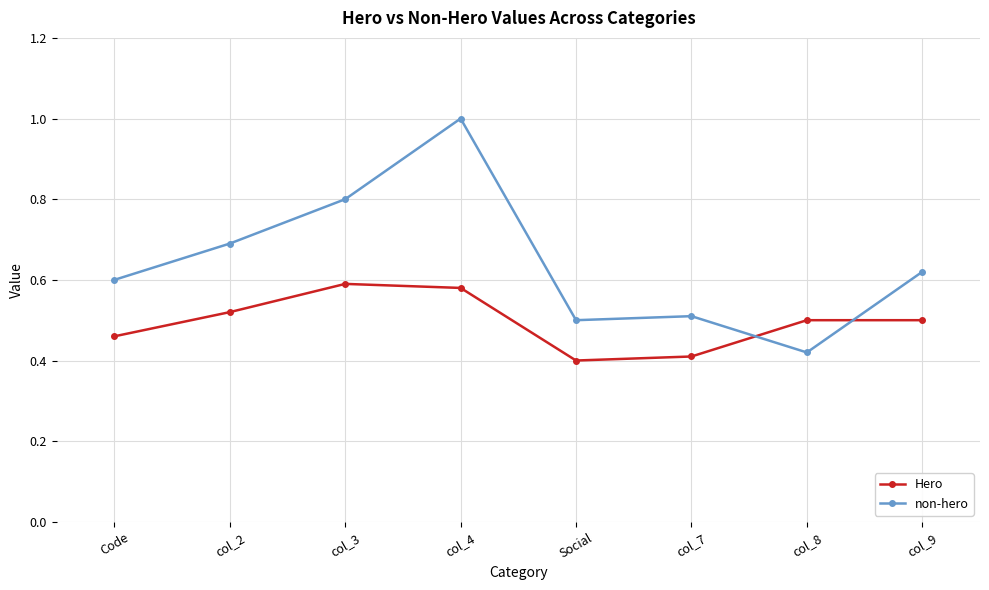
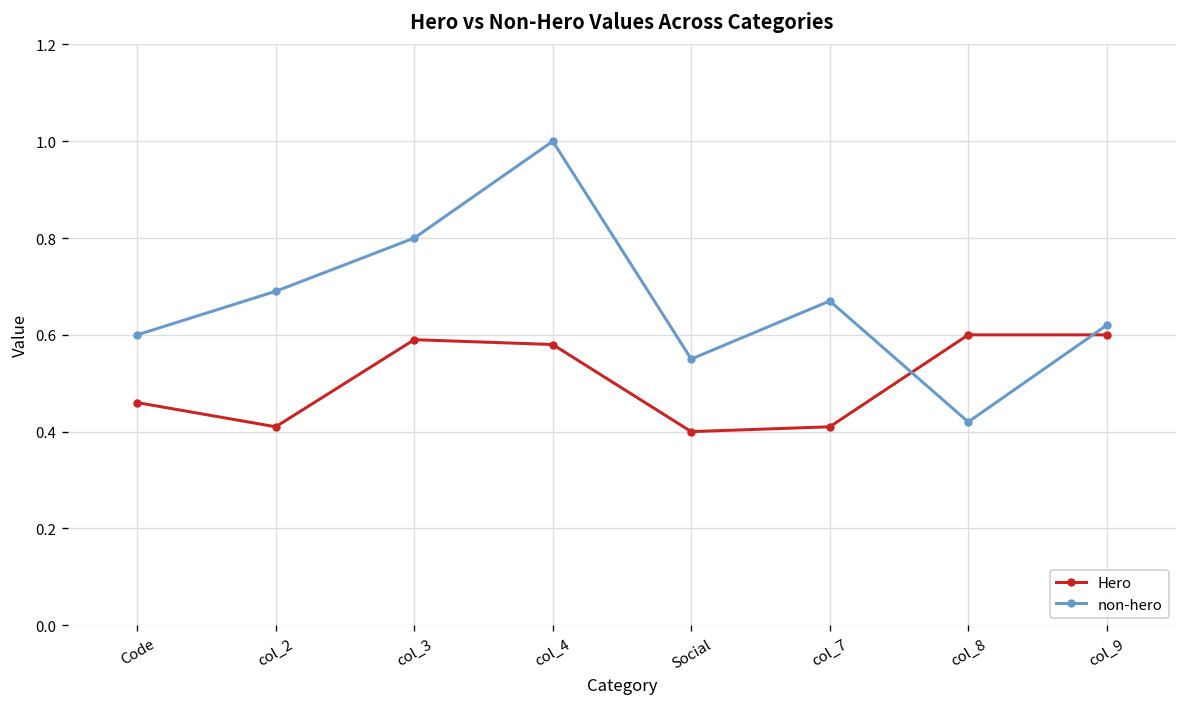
  {
    "Hero": {
      "Code": 0.46,
-     "col_2": 0.52,
+     "col_2": 0.41,
      "col_3": 0.59,
      "col_4": 0.58,
      "Social": 0.40,
      "col_7": 0.41,
-     "col_8": 0.5,
-     "col_9": 0.5
+     "col_8": 0.6,
+     "col_9": 0.6
    },
    "non-hero": {
      "Code": 0.60,
      "col_2": 0.69,
      "col_3": 0.80,
      "col_4": 1.00,
-     "Social": 0.50,
-     "col_7": 0.51,
+     "Social": 0.55,
+     "col_7": 0.67,
      "col_8": 0.42,
      "col_9": 0.62
    }
  }
